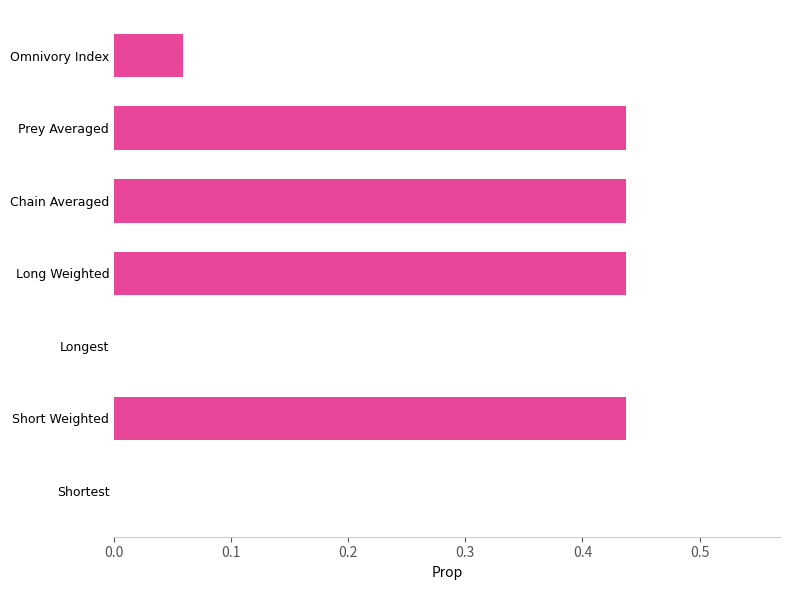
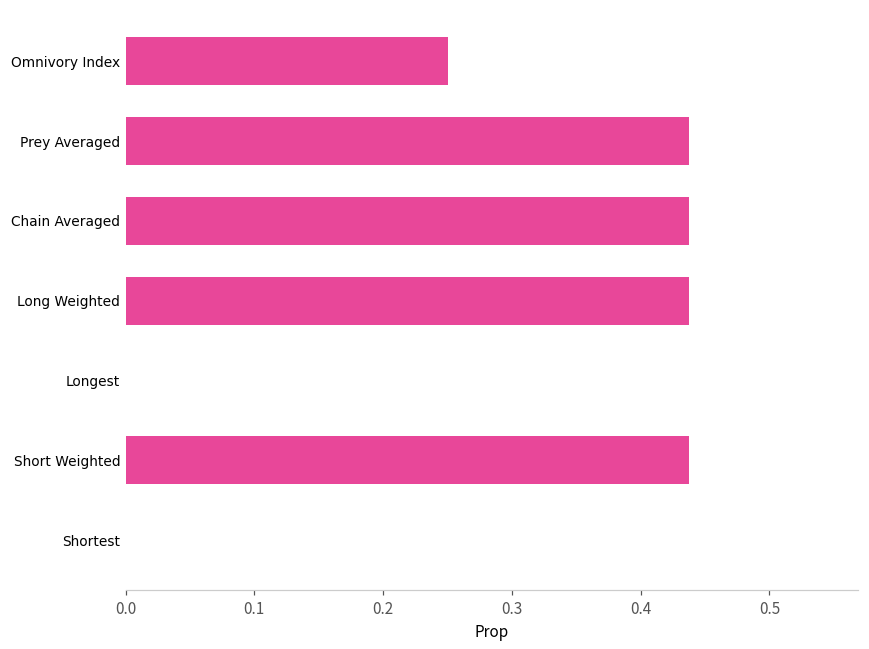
  {
-   "Omnivory Index": 0.059,
+   "Omnivory Index": 0.250,
    "Prey Averaged": 0.438,
    "Chain Averaged": 0.438,
    "Long Weighted": 0.438,
    "Longest": 0.000,
    "Short Weighted": 0.438,
    "Shortest": 0.000
  }
